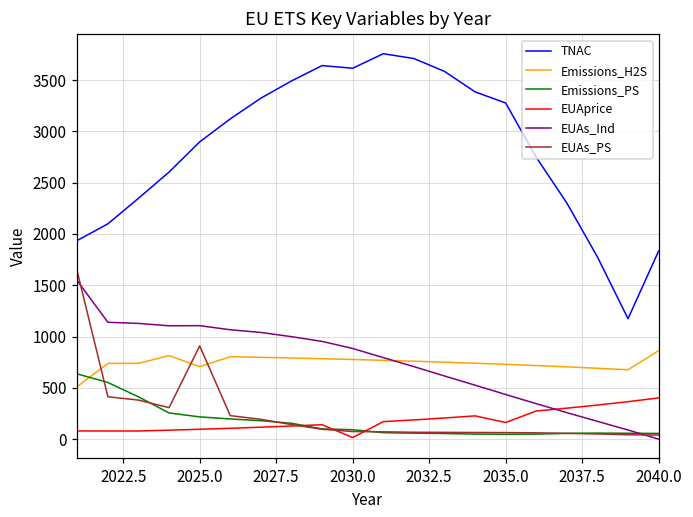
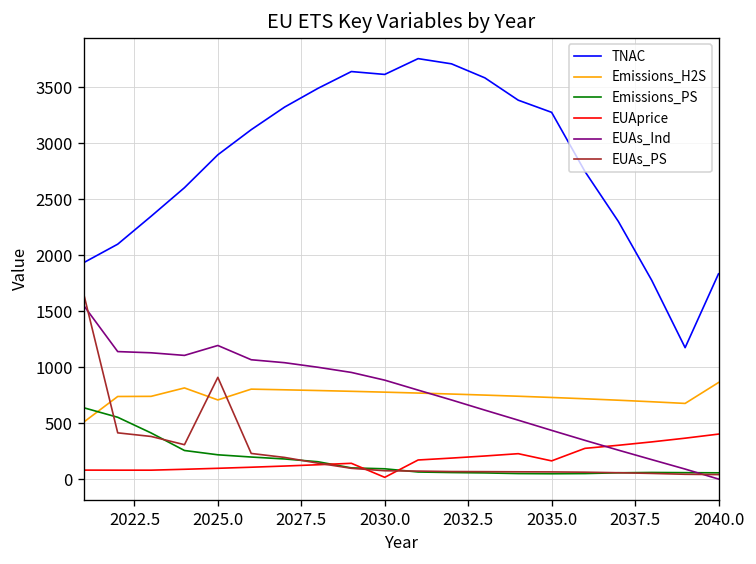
  {
    "TNAC": {
      "2025.0": 2900,
      "2030.0": 3600,
      "2035.0": 3300,
      "2040.0": 1800
    },
    "Emissions_H2S": {
      "2025.0": 700,
      "2030.0": 800,
      "2035.0": 700,
      "2040.0": 900
    },
    "Emissions_PS": {
      "2025.0": 200
    },
    "EUAprice": {
      "2025.0": 100,
      "2030.0": 0,
      "2035.0": 200,
      "2040.0": 400
    },
    "EUAs_Ind": {
-     "2025.0": 1100,
+     "2025.0": 1200,
      "2030.0": 900,
      "2035.0": 400,
      "2040.0": 0
    },
    "EUAs_PS": {
      "2025.0": 900
    }
  }
